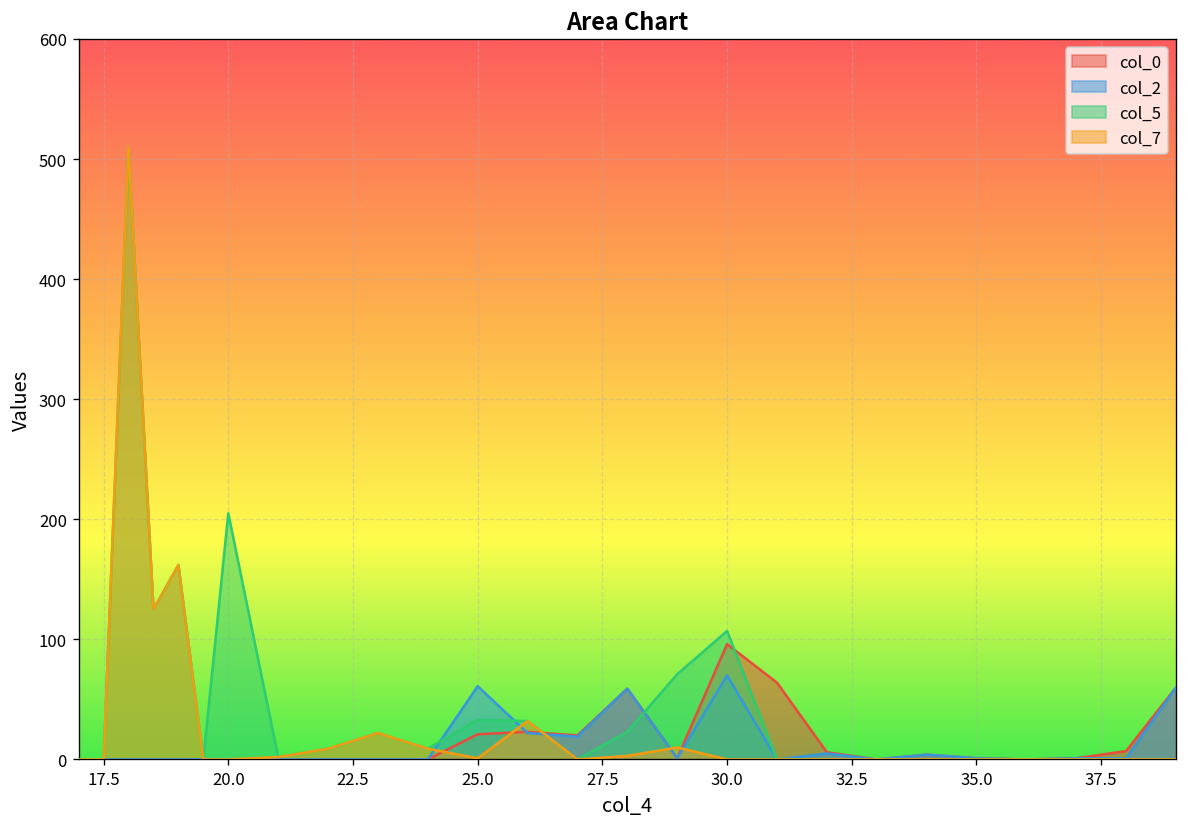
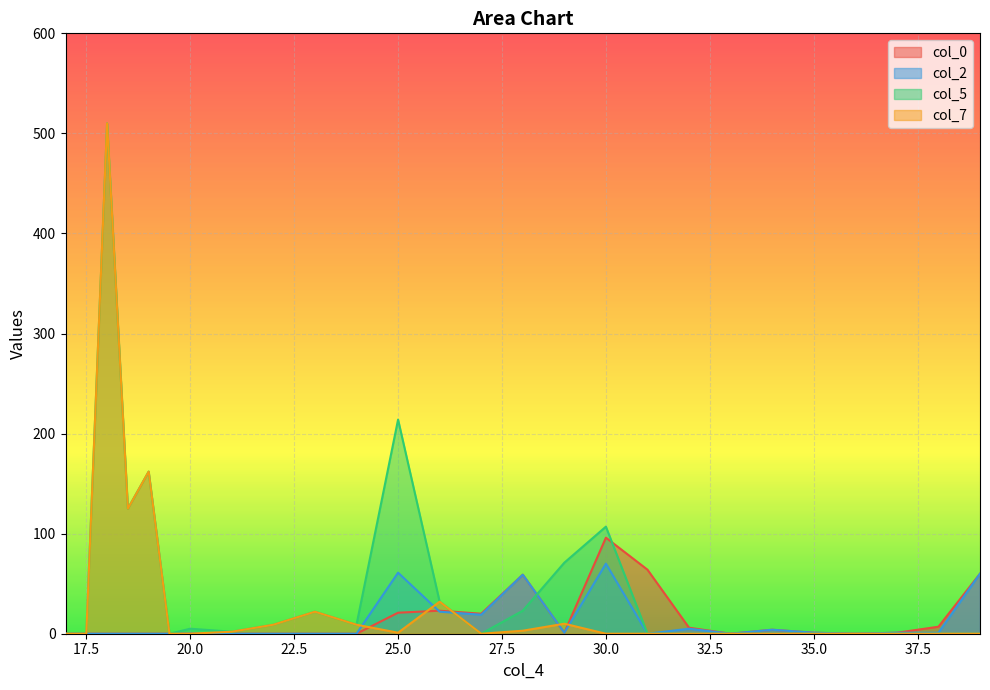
  {
    "col_0": {
      "25.0": 21,
      "30.0": 96
    },
    "col_2": {
      "25.0": 61,
      "30.0": 70
    },
    "col_5": {
-     "20.0": 205,
-     "25.0": 33,
+     "20.0": 5,
+     "25.0": 214,
      "30.0": 107
    },
    "col_7": {
      "25.0": 1,
      "30.0": 0
    }
  }
